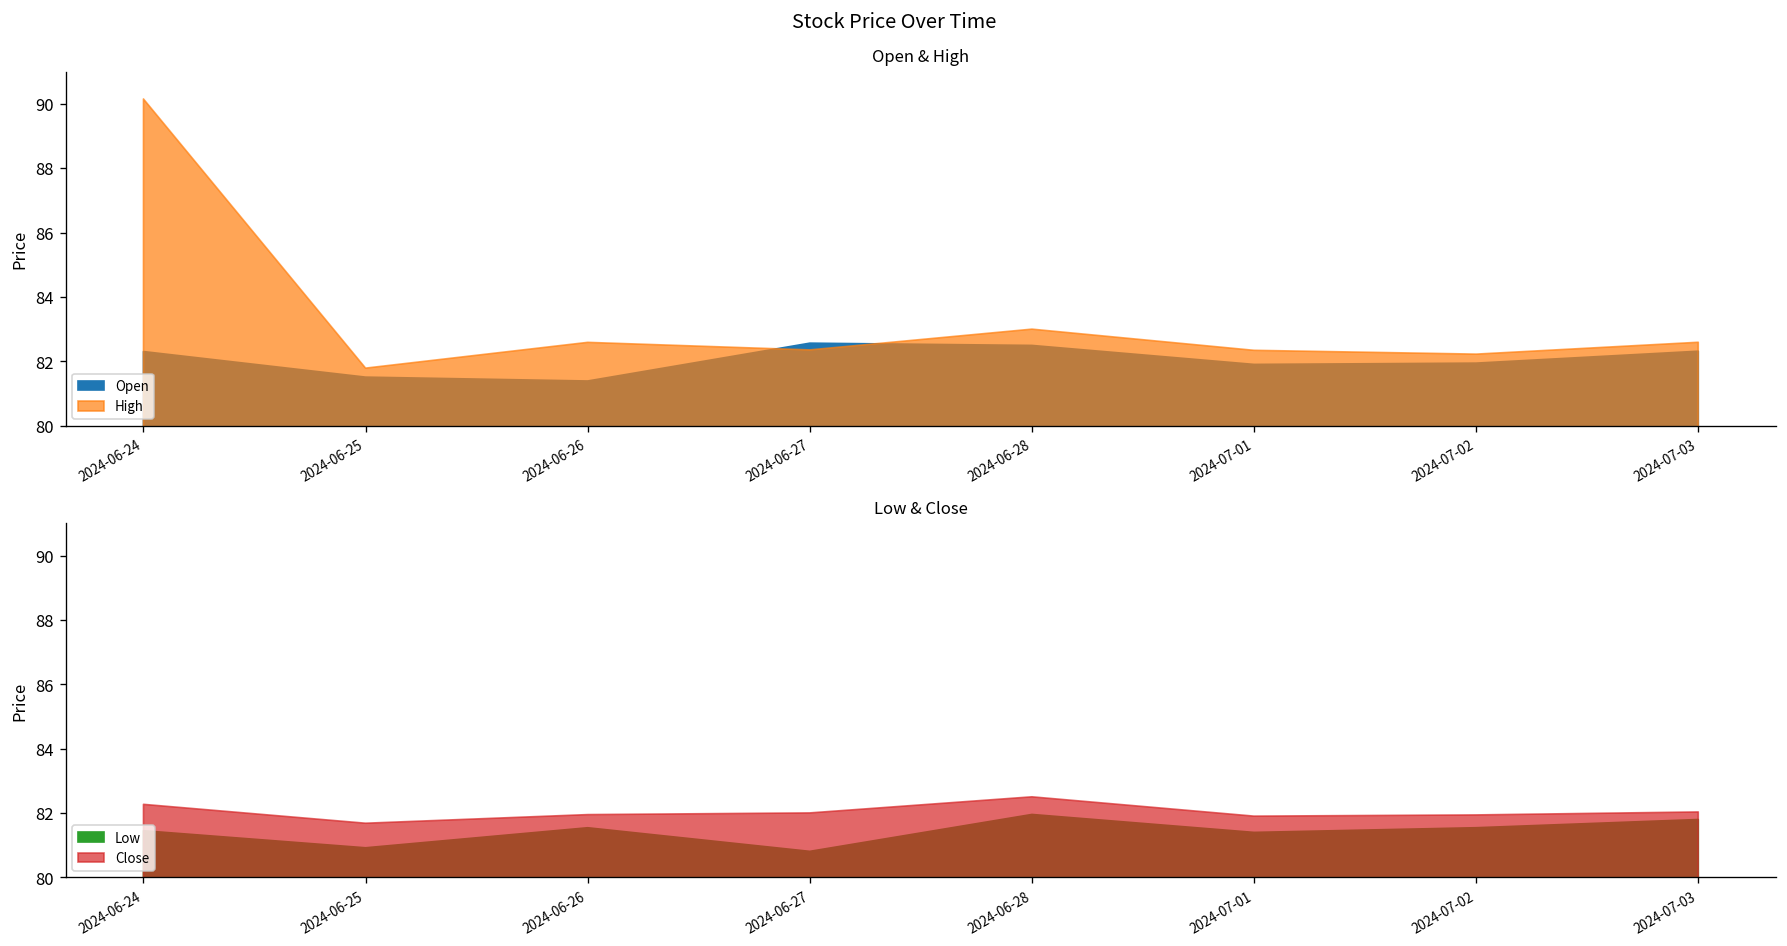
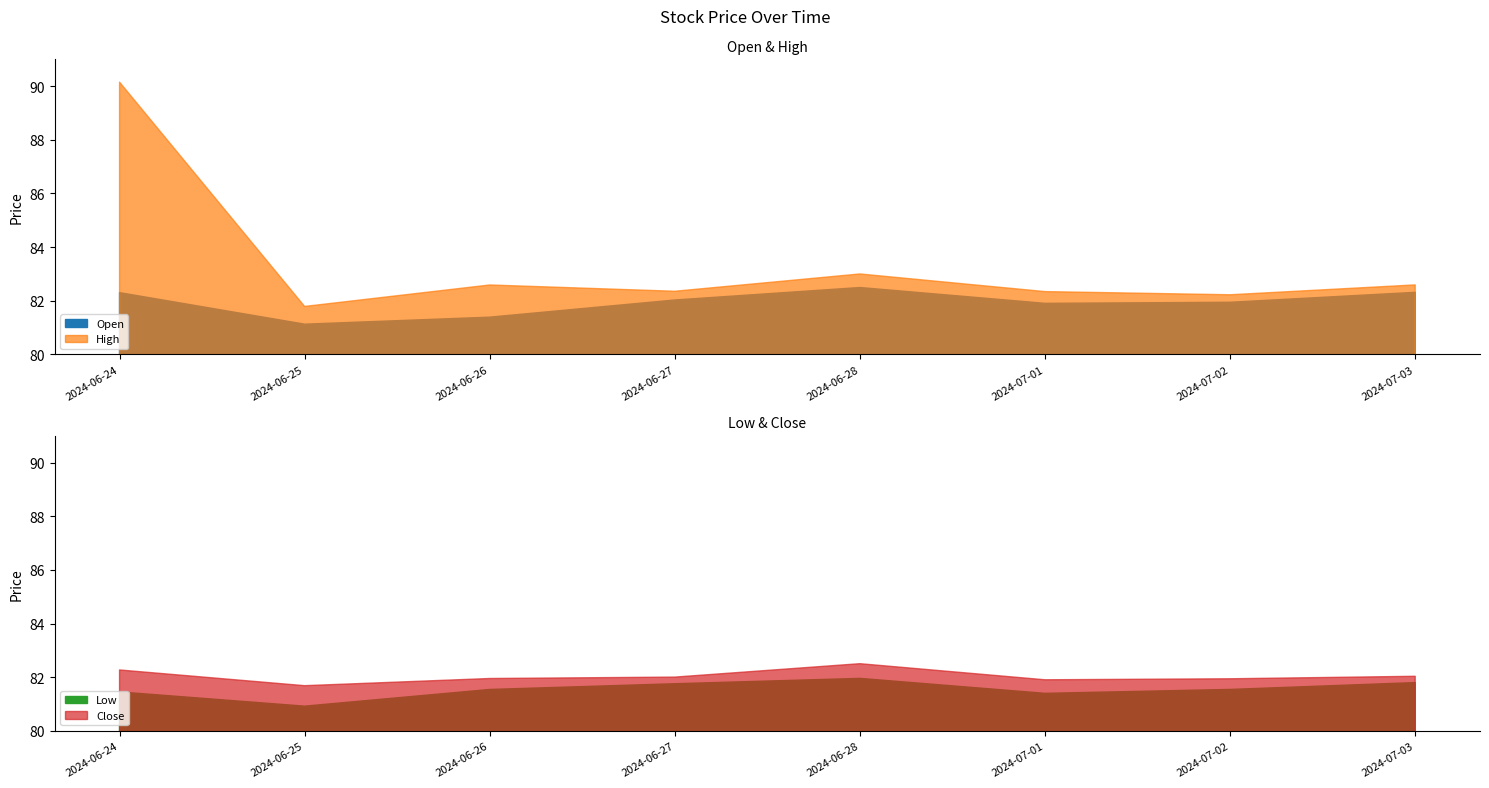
  {
    "Open & High": {
      "Open": {
        "2024-06-24": 82.3,
-       "2024-06-25": 81.5,
+       "2024-06-25": 81.1,
        "2024-06-26": 81.4,
-       "2024-06-27": 82.6,
+       "2024-06-27": 82.0,
        "2024-06-28": 82.5,
        "2024-07-01": 81.9,
        "2024-07-02": 81.9,
        "2024-07-03": 82.3
      },
      "High": {
        "2024-06-24": 90.2,
        "2024-06-25": 81.8,
        "2024-06-26": 82.6,
        "2024-06-27": 82.4,
        "2024-06-28": 83.0,
        "2024-07-01": 82.3,
        "2024-07-02": 82.2,
        "2024-07-03": 82.6
      }
    },
    "Low & Close": {
      "Low": {
        "2024-06-25": 80.9,
        "2024-06-26": 81.5,
-       "2024-06-27": 80.8,
+       "2024-06-27": 81.8,
        "2024-06-28": 82.0,
        "2024-07-01": 81.4,
        "2024-07-02": 81.5,
        "2024-07-03": 81.8
      },
      "Close": {
        "2024-06-24": 82.3,
        "2024-06-25": 81.7,
        "2024-06-26": 82.0,
        "2024-06-27": 82.0,
        "2024-06-28": 82.5,
        "2024-07-01": 81.9,
        "2024-07-02": 81.9,
        "2024-07-03": 82.0
      }
    }
  }
